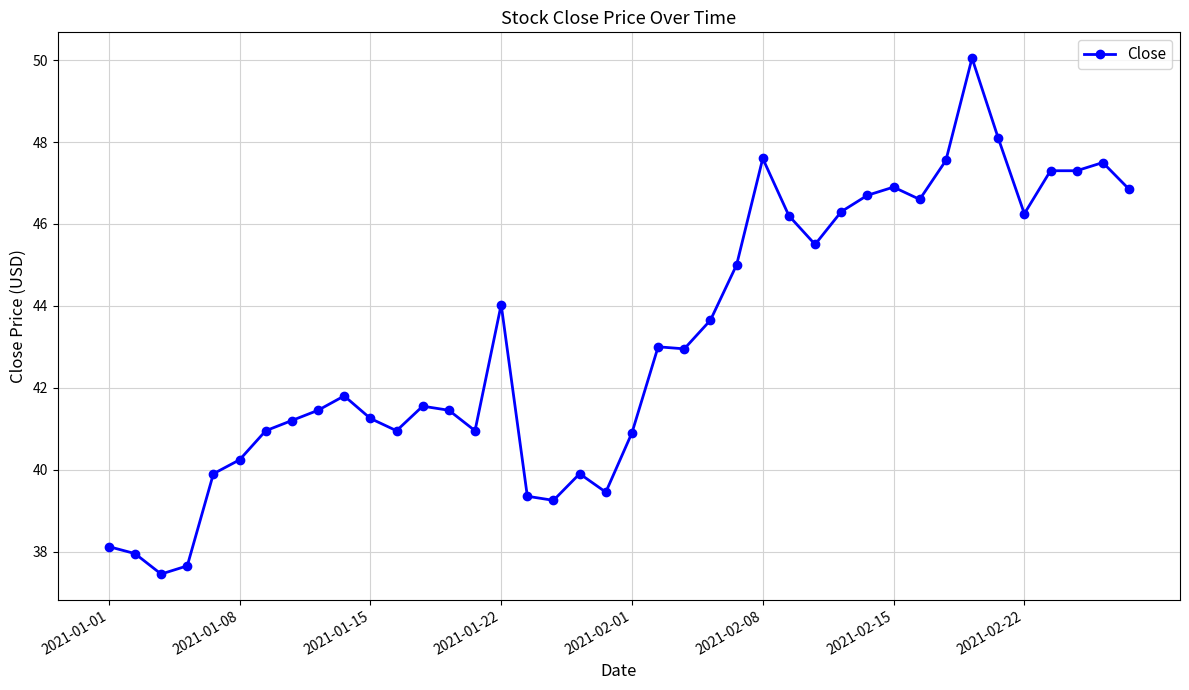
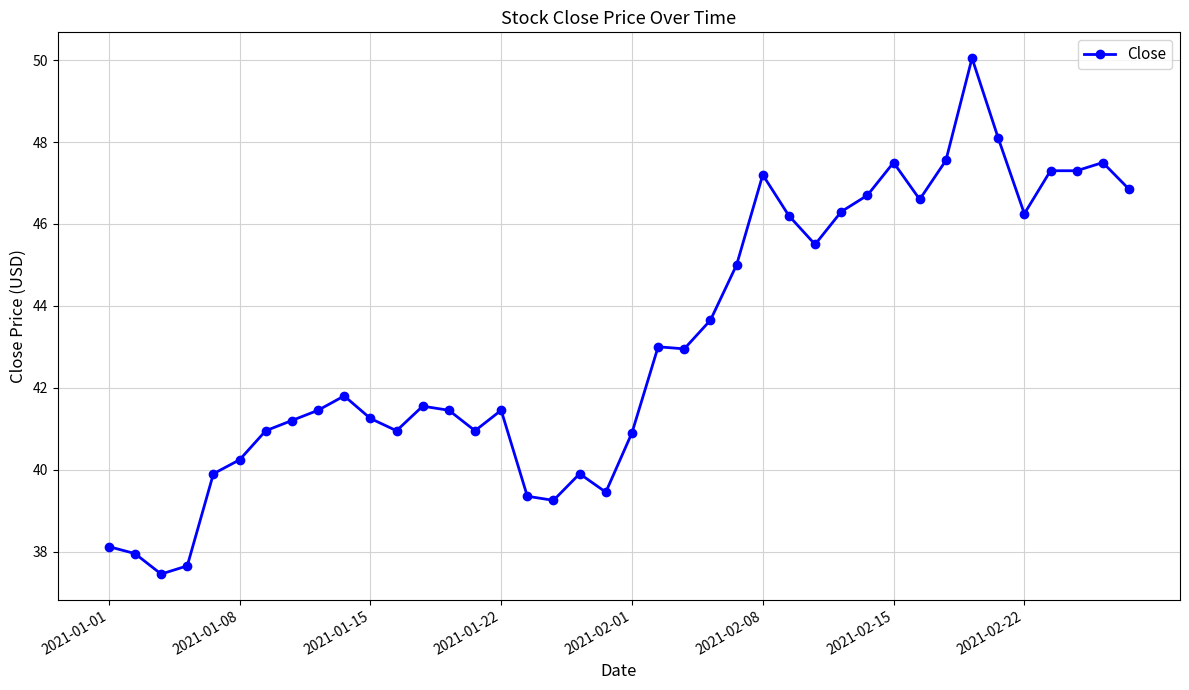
  {
    "2021-01-01": 38.1,
    "2021-01-08": 40.2,
    "2021-01-15": 41.3,
-   "2021-01-22": 44.0,
+   "2021-01-22": 41.5,
    "2021-02-01": 40.9,
-   "2021-02-08": 47.6,
-   "2021-02-15": 46.9,
+   "2021-02-08": 47.2,
+   "2021-02-15": 47.5,
    "2021-02-22": 46.3
  }
